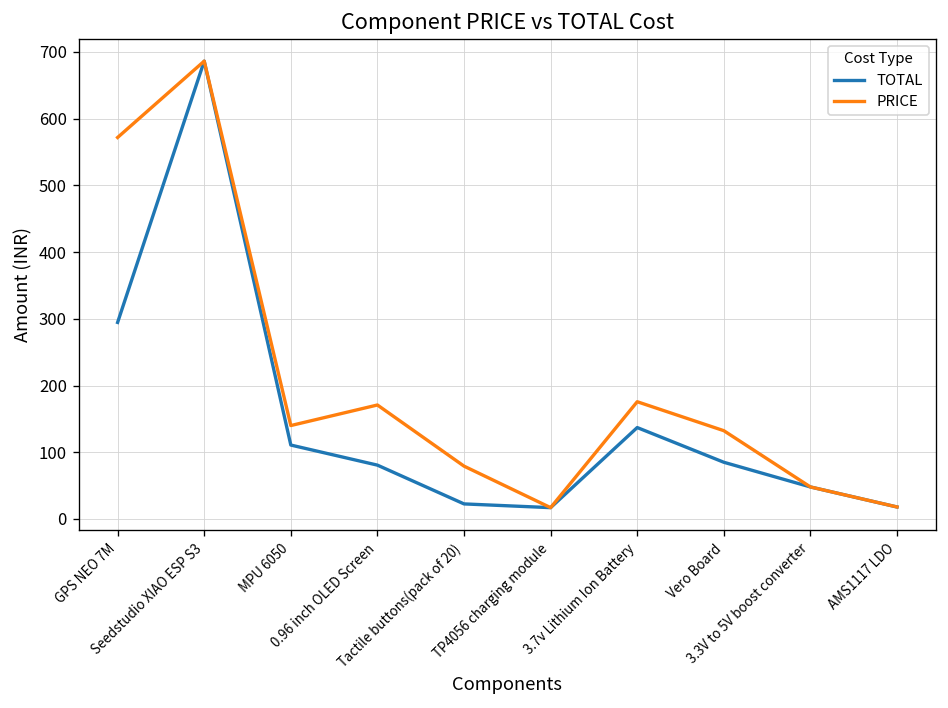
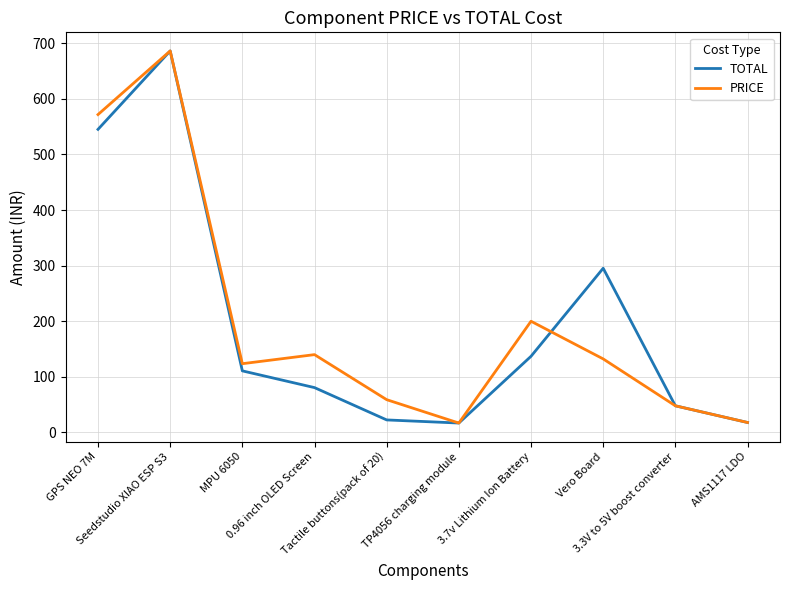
  {
    "TOTAL": {
-     "GPS NEO 7M": 290,
+     "GPS NEO 7M": 550,
      "MPU 6050": 110,
      "0.96 inch OLED Screen": 80,
      "Tactile buttons(pack of 20)": 20,
      "3.7v Lithium Ion Battery": 140,
-     "Vero Board": 90
+     "Vero Board": 300
    },
    "PRICE": {
      "GPS NEO 7M": 570,
-     "MPU 6050": 140,
-     "0.96 inch OLED Screen": 170,
-     "Tactile buttons(pack of 20)": 80,
-     "3.7v Lithium Ion Battery": 180,
+     "MPU 6050": 120,
+     "0.96 inch OLED Screen": 140,
+     "Tactile buttons(pack of 20)": 60,
+     "3.7v Lithium Ion Battery": 200,
      "Vero Board": 130
    }
  }
